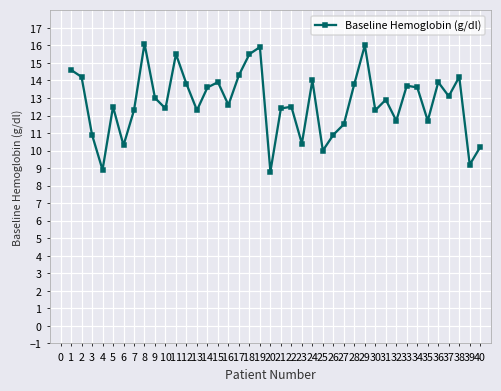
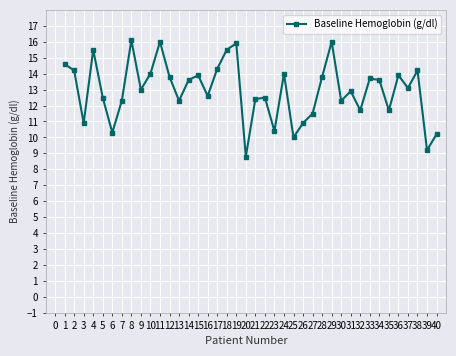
  {
    "1": 14.6,
    "2": 14.2,
    "3": 10.9,
-   "4": 8.9,
+   "4": 15.5,
    "5": 12.5,
    "6": 10.3,
    "7": 12.3,
    "8": 16.1,
    "9": 13.0,
-   "10": 12.4,
-   "11": 15.5,
+   "10": 14.0,
+   "11": 16.0,
    "12": 13.8,
    "13": 12.3,
    "14": 13.6,
    "15": 13.9,
    "16": 12.6,
    "17": 14.3,
    "18": 15.5,
    "19": 15.9,
    "20": 8.8,
    "21": 12.4,
    "22": 12.5,
    "23": 10.4,
    "24": 14.0,
    "25": 10.0,
    "26": 10.9,
    "27": 11.5,
    "28": 13.8,
    "29": 16.0,
    "30": 12.3,
    "31": 12.9,
    "32": 11.7,
    "33": 13.7,
    "34": 13.6,
    "35": 11.7,
    "36": 13.9,
    "37": 13.1,
    "38": 14.2,
    "39": 9.2,
    "40": 10.2
  }
